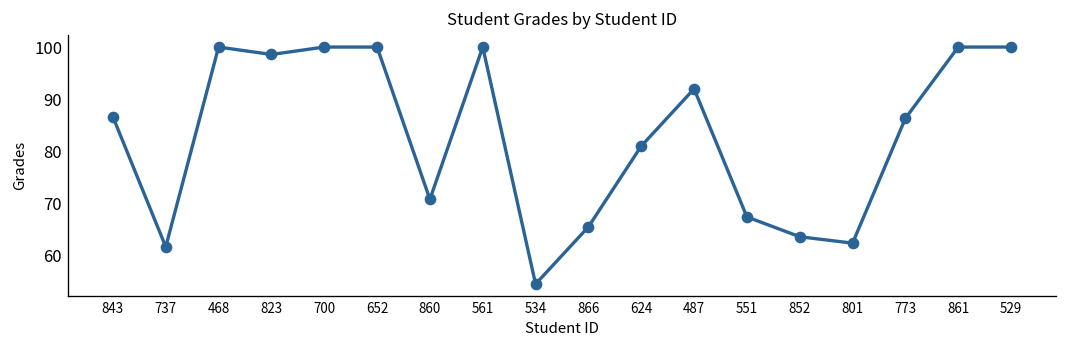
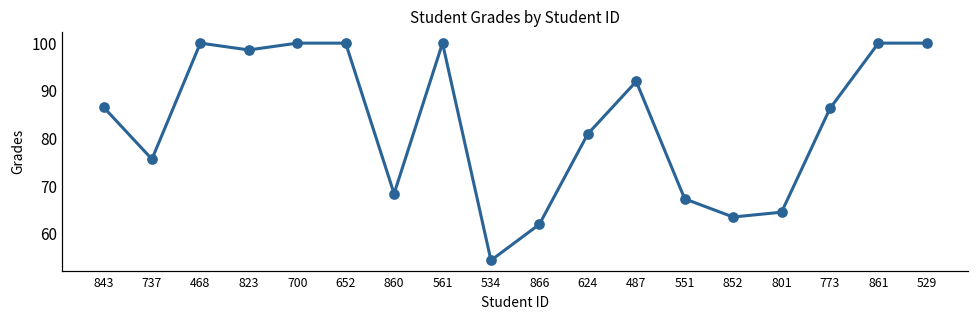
  {
    "843": 87,
-   "737": 62,
+   "737": 76,
    "468": 100,
    "823": 99,
    "700": 100,
    "652": 100,
-   "860": 71,
+   "860": 68,
    "561": 100,
    "534": 54,
-   "866": 65,
+   "866": 62,
    "624": 81,
    "487": 92,
    "551": 67,
    "852": 64,
-   "801": 62,
+   "801": 65,
    "773": 86,
    "861": 100,
    "529": 100
  }
